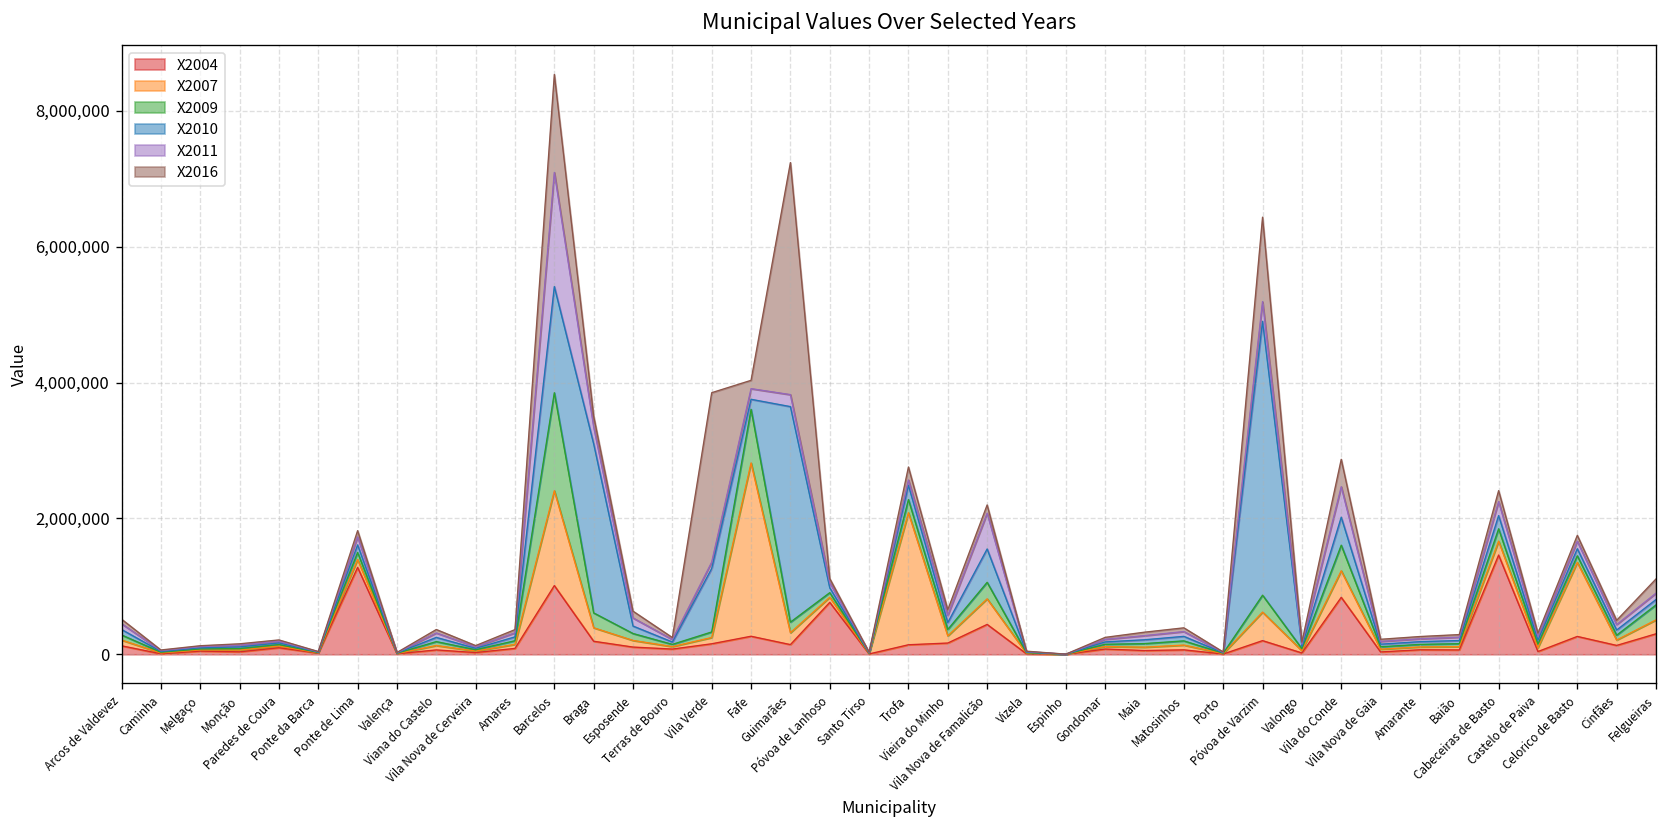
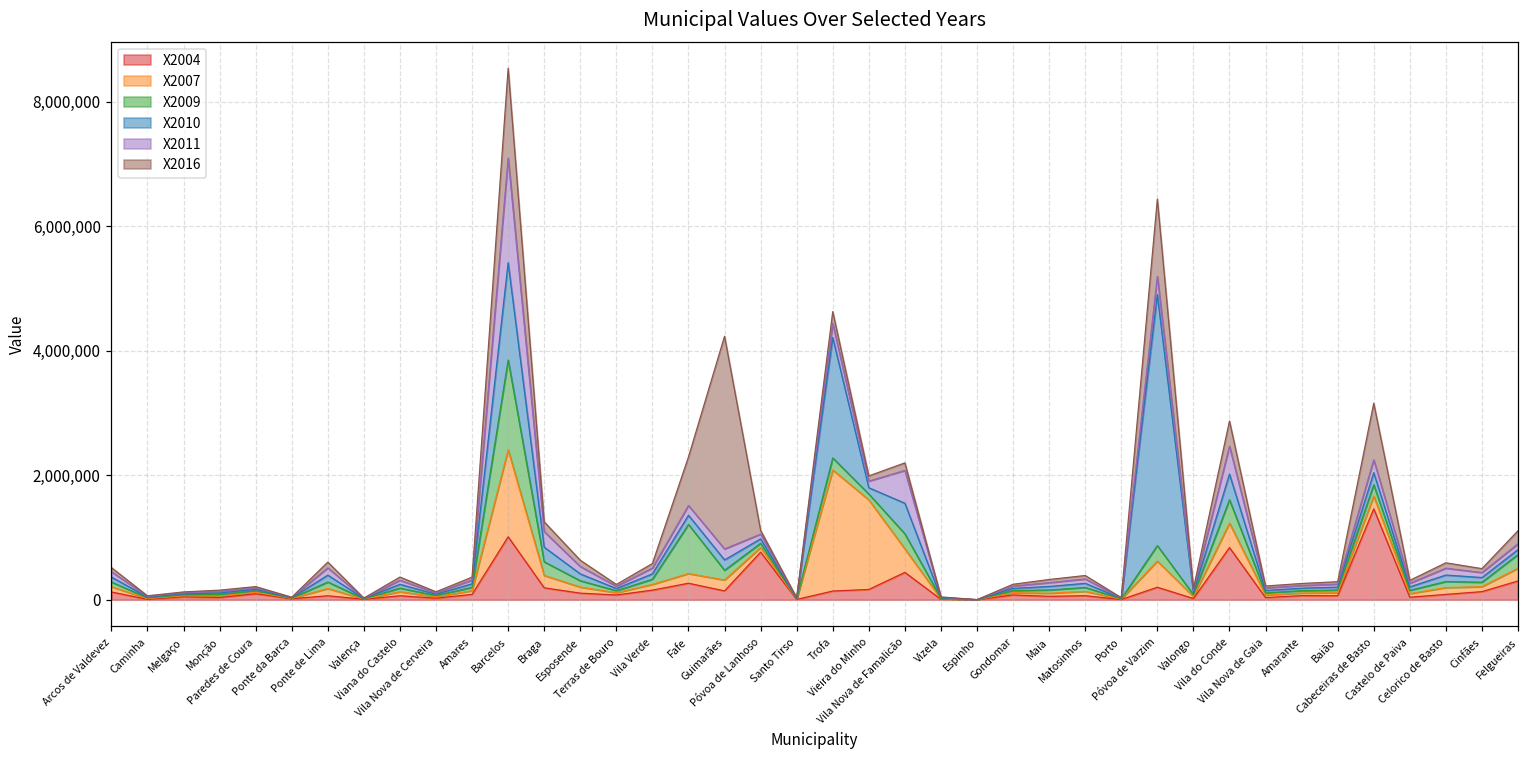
  {
    "X2004": {
      "Arcos de Valdevez": "100,000",
-     "Ponte de Lima": "1,300,000",
+     "Ponte de Lima": "100,000",
      "Viana do Castelo": "100,000",
      "Amares": "100,000",
      "Barcelos": "1,000,000",
      "Braga": "200,000",
      "Esposende": "100,000",
      "Vila Verde": "200,000",
      "Fafe": "300,000",
      "Guimarães": "100,000",
      "Póvoa de Lanhoso": "800,000",
      "Trofa": "100,000",
      "Vieira do Minho": "200,000",
      "Vila Nova de Famalicão": "400,000",
      "Maia": "100,000",
      "Matosinhos": "100,000",
      "Póvoa de Varzim": "200,000",
      "Vila do Conde": "800,000",
      "Baião": "100,000",
      "Cabeceiras de Basto": "1,500,000",
      "Castelo de Paiva": "0",
-     "Celorico de Basto": "300,000",
+     "Celorico de Basto": "100,000",
      "Cinfães": "100,000",
      "Felgueiras": "300,000"
    },
    "X2007": {
      "Arcos de Valdevez": "100,000",
      "Ponte de Lima": "100,000",
      "Viana do Castelo": "100,000",
      "Amares": "100,000",
      "Barcelos": "1,400,000",
      "Braga": "200,000",
      "Esposende": "100,000",
      "Vila Verde": "100,000",
-     "Fafe": "2,600,000",
+     "Fafe": "200,000",
      "Guimarães": "200,000",
      "Póvoa de Lanhoso": "100,000",
      "Trofa": "1,900,000",
-     "Vieira do Minho": "100,000",
+     "Vieira do Minho": "1,400,000",
      "Vila Nova de Famalicão": "400,000",
      "Maia": "0",
      "Matosinhos": "100,000",
      "Póvoa de Varzim": "400,000",
      "Vila do Conde": "400,000",
      "Cabeceiras de Basto": "200,000",
      "Castelo de Paiva": "100,000",
-     "Celorico de Basto": "1,100,000",
+     "Celorico de Basto": "100,000",
      "Cinfães": "100,000",
      "Felgueiras": "200,000"
    },
    "X2009": {
      "Arcos de Valdevez": "100,000",
      "Ponte de Lima": "100,000",
      "Viana do Castelo": "100,000",
      "Amares": "100,000",
      "Barcelos": "1,400,000",
      "Braga": "200,000",
      "Esposende": "100,000",
      "Vila Verde": "100,000",
      "Fafe": "800,000",
      "Guimarães": "200,000",
      "Póvoa de Lanhoso": "100,000",
      "Trofa": "200,000",
      "Vieira do Minho": "100,000",
      "Vila Nova de Famalicão": "200,000",
      "Maia": "100,000",
      "Matosinhos": "100,000",
      "Póvoa de Varzim": "200,000",
      "Vila do Conde": "400,000",
      "Cabeceiras de Basto": "200,000",
      "Castelo de Paiva": "100,000",
      "Celorico de Basto": "100,000",
      "Cinfães": "100,000",
      "Felgueiras": "200,000"
    },
    "X2010": {
      "Arcos de Valdevez": "100,000",
      "Ponte de Lima": "100,000",
      "Viana do Castelo": "100,000",
      "Amares": "100,000",
      "Barcelos": "1,600,000",
-     "Braga": "2,500,000",
+     "Braga": "200,000",
      "Esposende": "100,000",
-     "Vila Verde": "900,000",
+     "Vila Verde": "100,000",
      "Fafe": "100,000",
-     "Guimarães": "3,200,000",
+     "Guimarães": "200,000",
      "Póvoa de Lanhoso": "100,000",
-     "Trofa": "200,000",
+     "Trofa": "1,900,000",
      "Vieira do Minho": "100,000",
      "Vila Nova de Famalicão": "500,000",
      "Maia": "100,000",
      "Matosinhos": "100,000",
      "Póvoa de Varzim": "4,000,000",
      "Vila do Conde": "400,000",
      "Baião": "0",
      "Cabeceiras de Basto": "200,000",
      "Castelo de Paiva": "100,000",
      "Celorico de Basto": "100,000",
      "Cinfães": "100,000",
      "Felgueiras": "100,000"
    },
    "X2011": {
      "Arcos de Valdevez": "100,000",
      "Ponte de Lima": "100,000",
      "Viana do Castelo": "100,000",
      "Amares": "100,000",
      "Barcelos": "1,700,000",
      "Braga": "300,000",
      "Esposende": "100,000",
      "Vila Verde": "100,000",
      "Fafe": "200,000",
      "Guimarães": "200,000",
      "Póvoa de Lanhoso": "100,000",
-     "Trofa": "100,000",
+     "Trofa": "200,000",
      "Vieira do Minho": "100,000",
      "Vila Nova de Famalicão": "500,000",
      "Maia": "100,000",
      "Matosinhos": "100,000",
      "Póvoa de Varzim": "300,000",
      "Vila do Conde": "400,000",
      "Cabeceiras de Basto": "200,000",
      "Castelo de Paiva": "100,000",
      "Celorico de Basto": "100,000",
      "Cinfães": "100,000",
      "Felgueiras": "100,000"
    },
    "X2016": {
      "Arcos de Valdevez": "100,000",
      "Ponte de Lima": "100,000",
      "Viana do Castelo": "100,000",
      "Amares": "0",
      "Barcelos": "1,400,000",
      "Braga": "200,000",
      "Esposende": "100,000",
-     "Vila Verde": "2,500,000",
-     "Fafe": "100,000",
+     "Vila Verde": "100,000",
+     "Fafe": "800,000",
      "Guimarães": "3,400,000",
      "Póvoa de Lanhoso": "100,000",
      "Trofa": "200,000",
      "Vieira do Minho": "100,000",
      "Vila Nova de Famalicão": "100,000",
      "Maia": "100,000",
      "Matosinhos": "100,000",
      "Póvoa de Varzim": "1,200,000",
      "Vila do Conde": "400,000",
-     "Cabeceiras de Basto": "200,000",
+     "Cabeceiras de Basto": "900,000",
      "Castelo de Paiva": "0",
      "Celorico de Basto": "100,000",
      "Cinfães": "100,000",
      "Felgueiras": "200,000"
    }
  }
